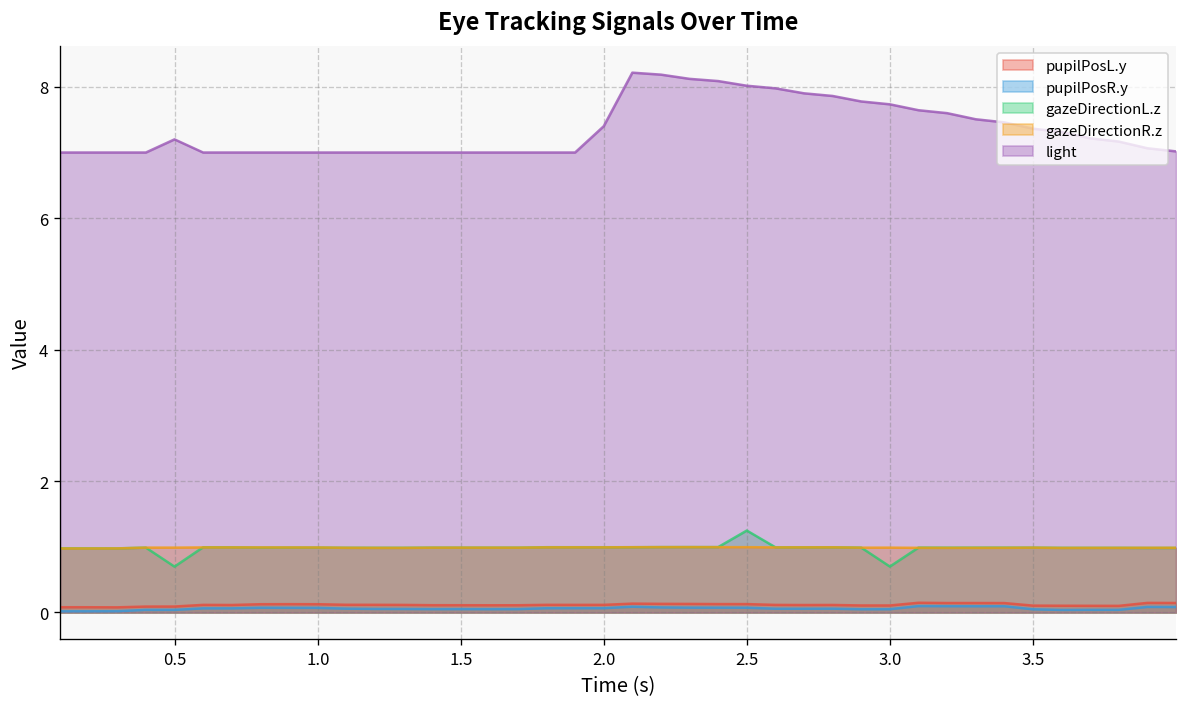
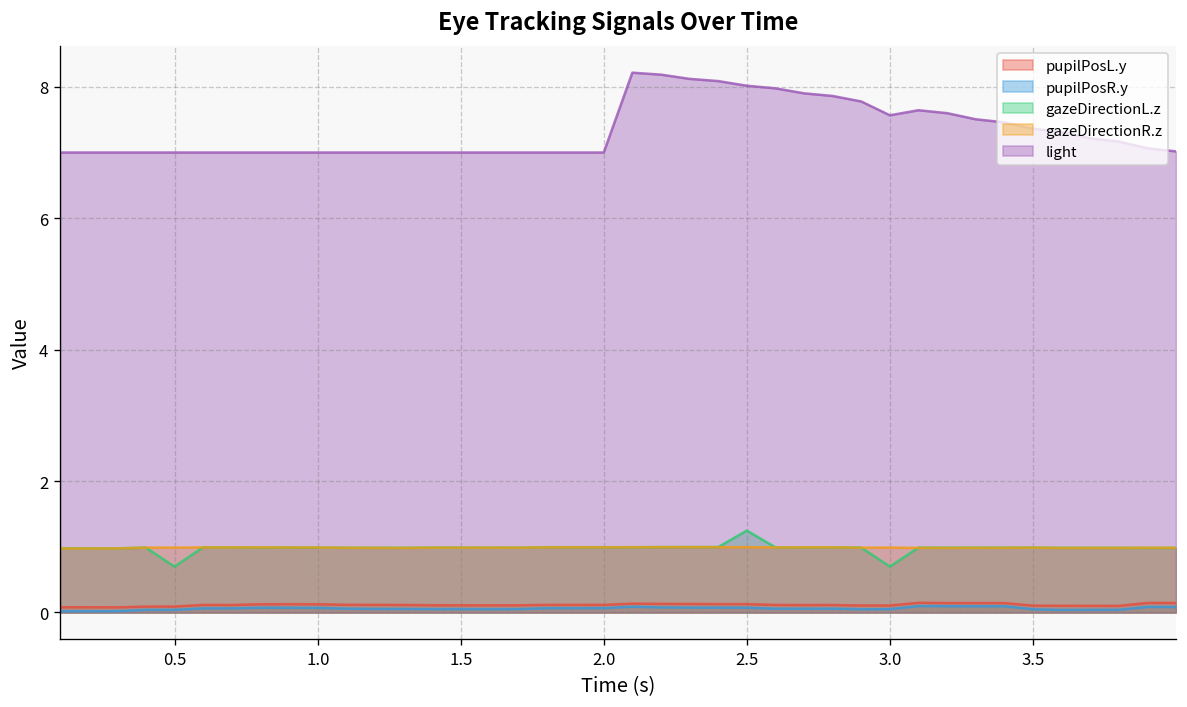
  {
    "pupilPosR.y": {
      "0.5": 0.0,
      "1.0": 0.1,
      "1.5": 0.1,
      "2.0": 0.1,
      "2.5": 0.1,
      "3.0": 0.0,
      "3.5": 0.0
    },
    "gazeDirectionL.z": {
      "0.5": 0.7,
      "2.5": 1.2,
      "3.0": 0.7
    },
    "light": {
-     "0.5": 7.2,
+     "0.5": 7.0,
      "1.0": 7.0,
      "1.5": 7.0,
-     "2.0": 7.4,
+     "2.0": 7.0,
      "2.5": 8.0,
-     "3.0": 7.7
+     "3.0": 7.6
    }
  }
